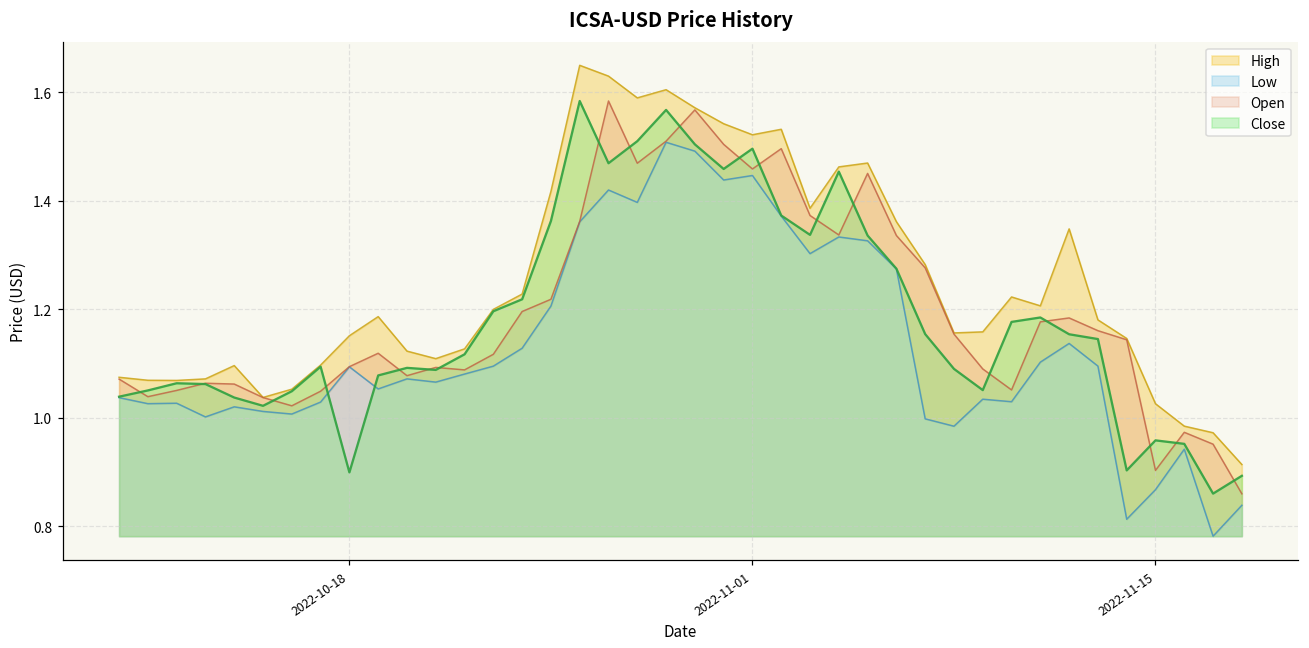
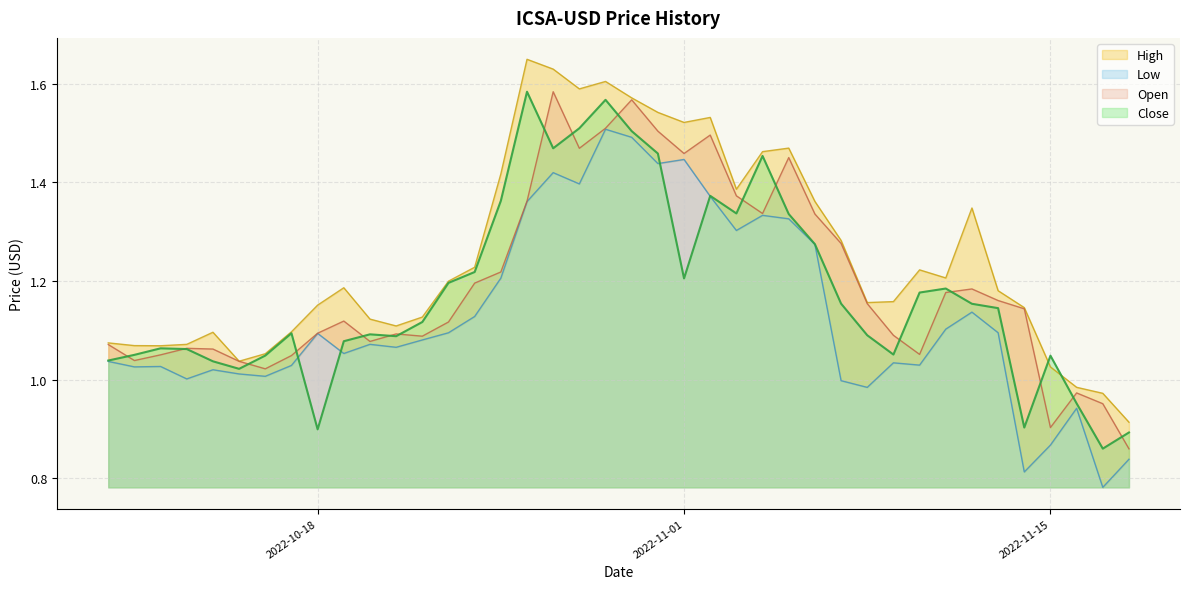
  {
    "Low": {
      "2022-11-01": 1.45,
      "2022-11-15": 0.87
    },
    "Close": {
      "2022-10-18": 0.90,
-     "2022-11-01": 1.50,
-     "2022-11-15": 0.96
+     "2022-11-01": 1.21,
+     "2022-11-15": 1.05
    }
  }
